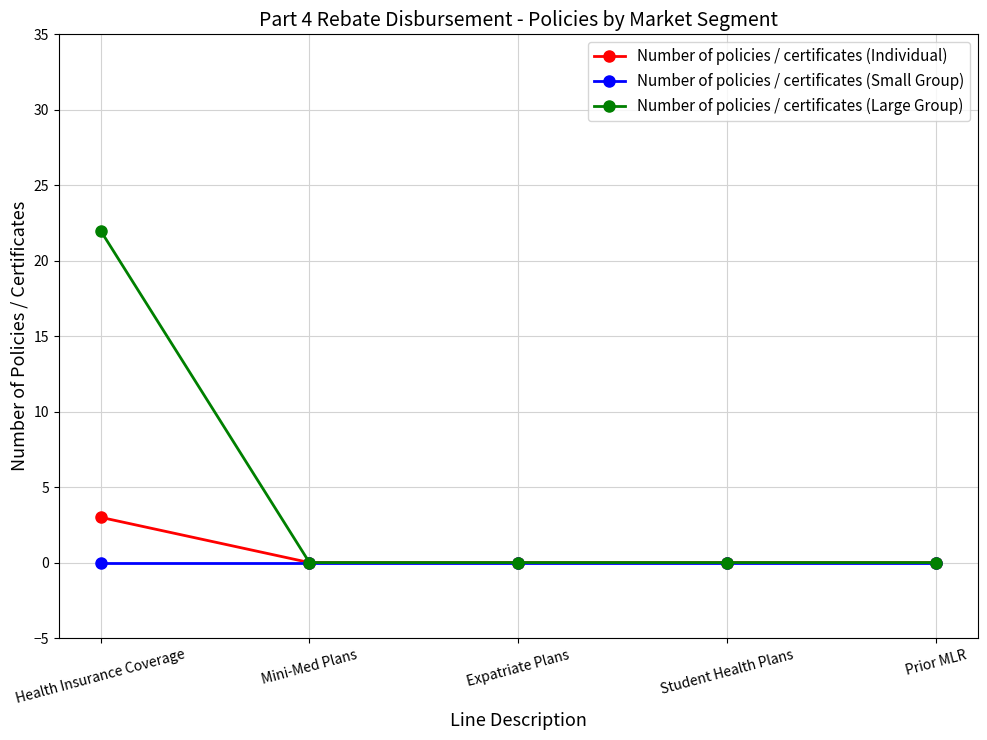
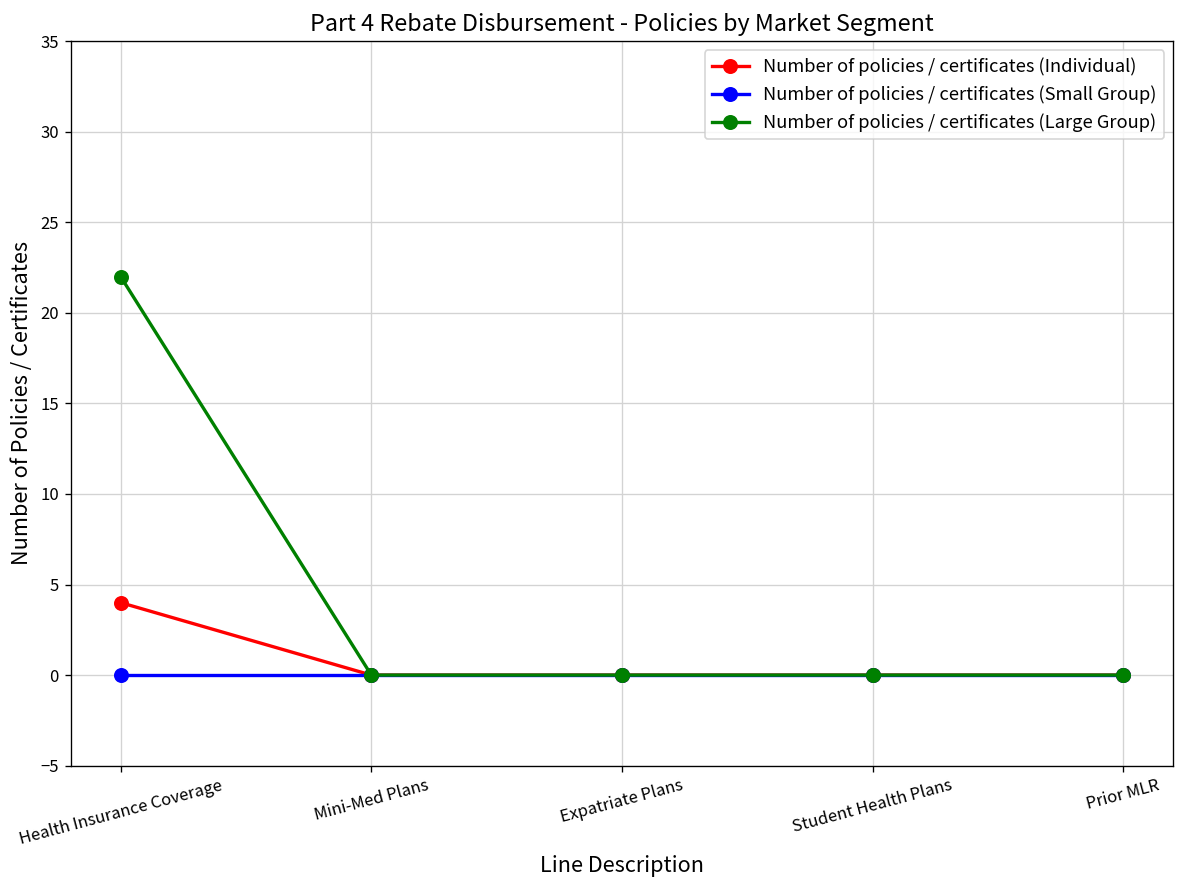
  {
    "Number of policies / certificates (Individual)": {
-     "Health Insurance Coverage": 3
+     "Health Insurance Coverage": 4
    },
    "Number of policies / certificates (Small Group)": {
      "Health Insurance Coverage": 0
    },
    "Number of policies / certificates (Large Group)": {
      "Health Insurance Coverage": 22
    }
  }
